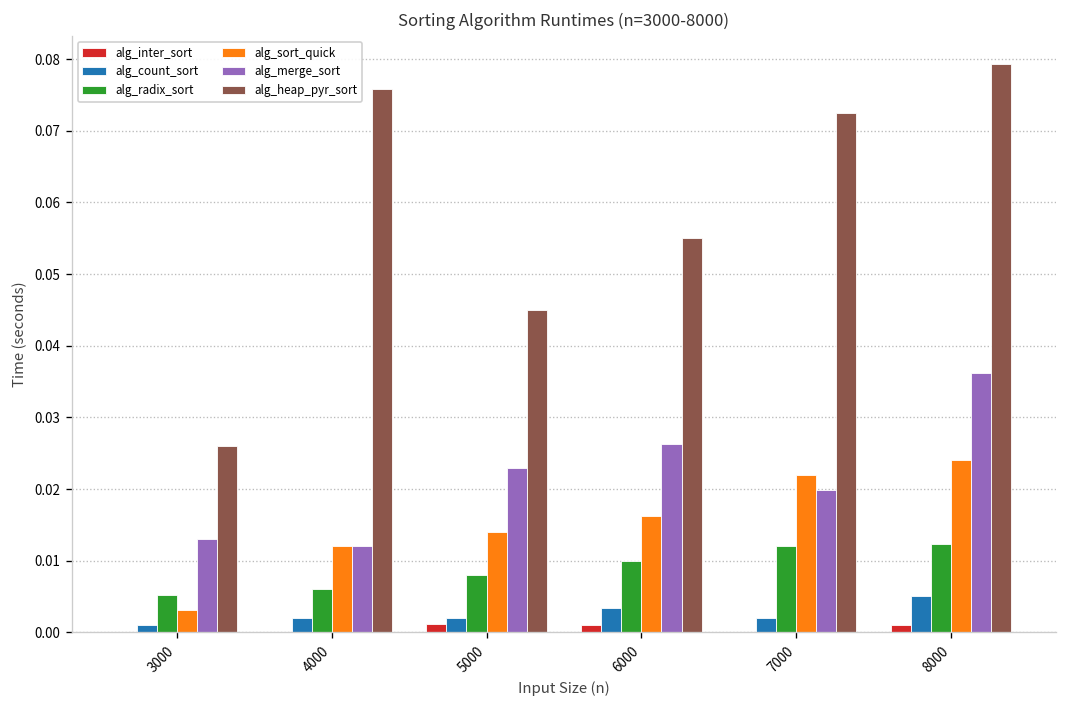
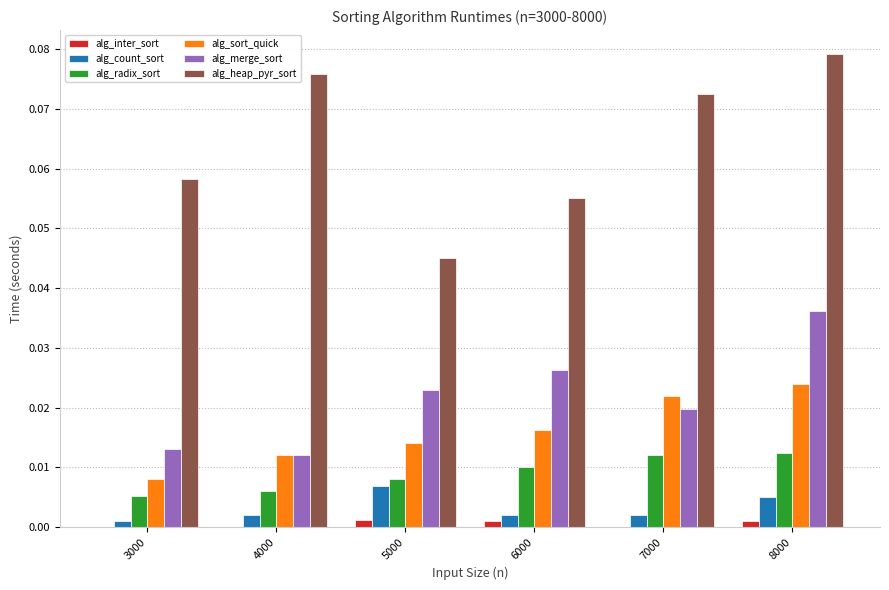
  {
    "alg_inter_sort": {
      "3000": 0.000,
      "4000": 0.000,
      "5000": 0.001,
      "6000": 0.001,
      "7000": 0.000,
      "8000": 0.001
    },
    "alg_count_sort": {
      "3000": 0.001,
      "4000": 0.002,
-     "5000": 0.002,
-     "6000": 0.003,
+     "5000": 0.007,
+     "6000": 0.002,
      "7000": 0.002,
      "8000": 0.005
    },
    "alg_radix_sort": {
      "3000": 0.005,
      "4000": 0.006,
      "5000": 0.008,
      "6000": 0.010,
      "7000": 0.012,
      "8000": 0.012
    },
    "alg_sort_quick": {
-     "3000": 0.003,
+     "3000": 0.008,
      "4000": 0.012,
      "5000": 0.014,
      "6000": 0.016,
      "7000": 0.022,
      "8000": 0.024
    },
    "alg_merge_sort": {
      "3000": 0.013,
      "4000": 0.012,
      "5000": 0.023,
      "6000": 0.026,
      "7000": 0.020,
      "8000": 0.036
    },
    "alg_heap_pyr_sort": {
-     "3000": 0.026,
+     "3000": 0.058,
      "4000": 0.076,
      "5000": 0.045,
      "6000": 0.055,
      "7000": 0.073,
      "8000": 0.079
    }
  }
